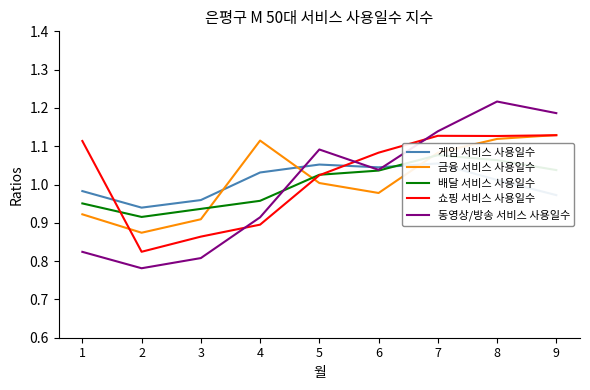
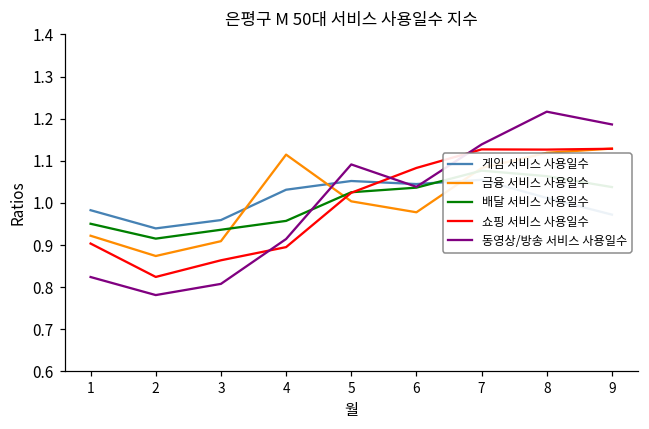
  {
    "게임 서비스 사용일수": {
      "1": 0.98,
      "2": 0.94,
      "3": 0.96,
      "4": 1.03,
      "5": 1.05
    },
    "금융 서비스 사용일수": {
      "1": 0.92,
      "2": 0.87,
      "3": 0.91,
      "4": 1.11,
      "5": 1.00,
      "6": 0.98,
      "8": 1.12
    },
    "배달 서비스 사용일수": {
      "1": 0.95,
      "2": 0.92,
      "3": 0.94,
      "4": 0.96
    },
    "쇼핑 서비스 사용일수": {
-     "1": 1.11,
+     "1": 0.90,
      "2": 0.82,
      "3": 0.86,
      "4": 0.90,
      "6": 1.08,
      "7": 1.13,
      "8": 1.13
    },
    "동영상/방송 서비스 사용일수": {
      "1": 0.82,
      "2": 0.78,
      "3": 0.81,
      "4": 0.91,
      "5": 1.09,
      "7": 1.14,
      "8": 1.22,
      "9": 1.19
    }
  }
